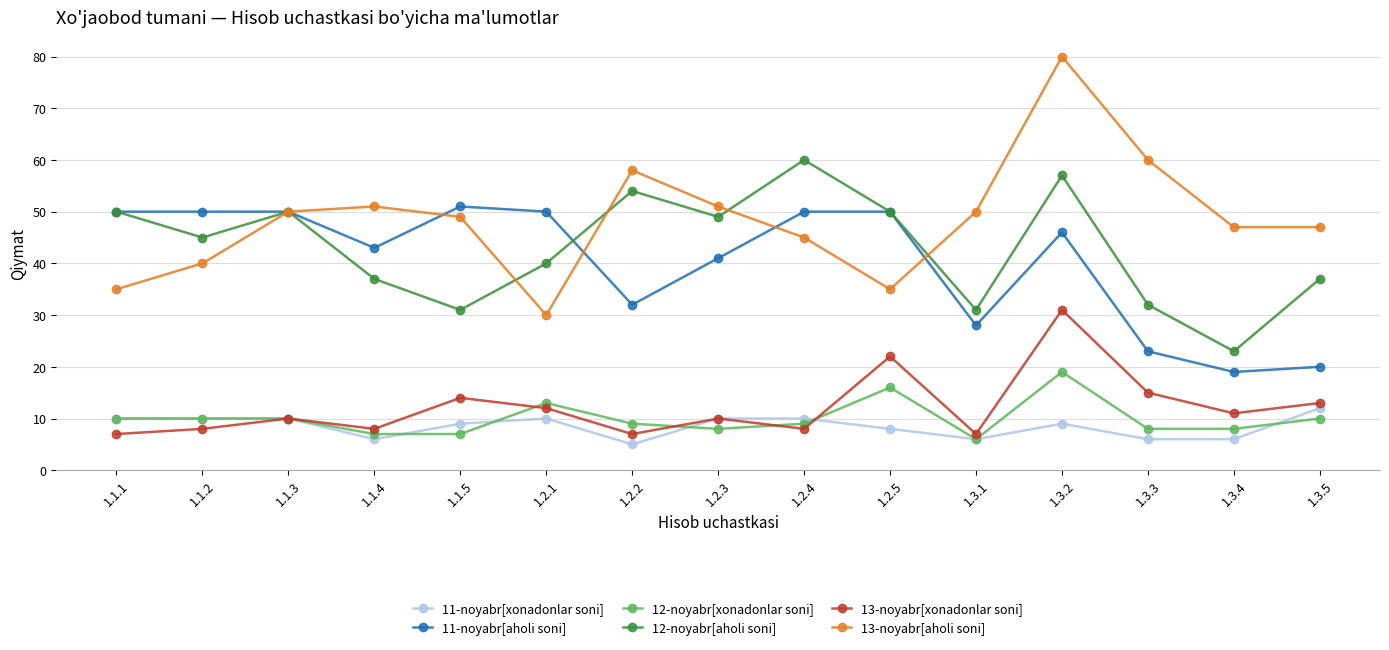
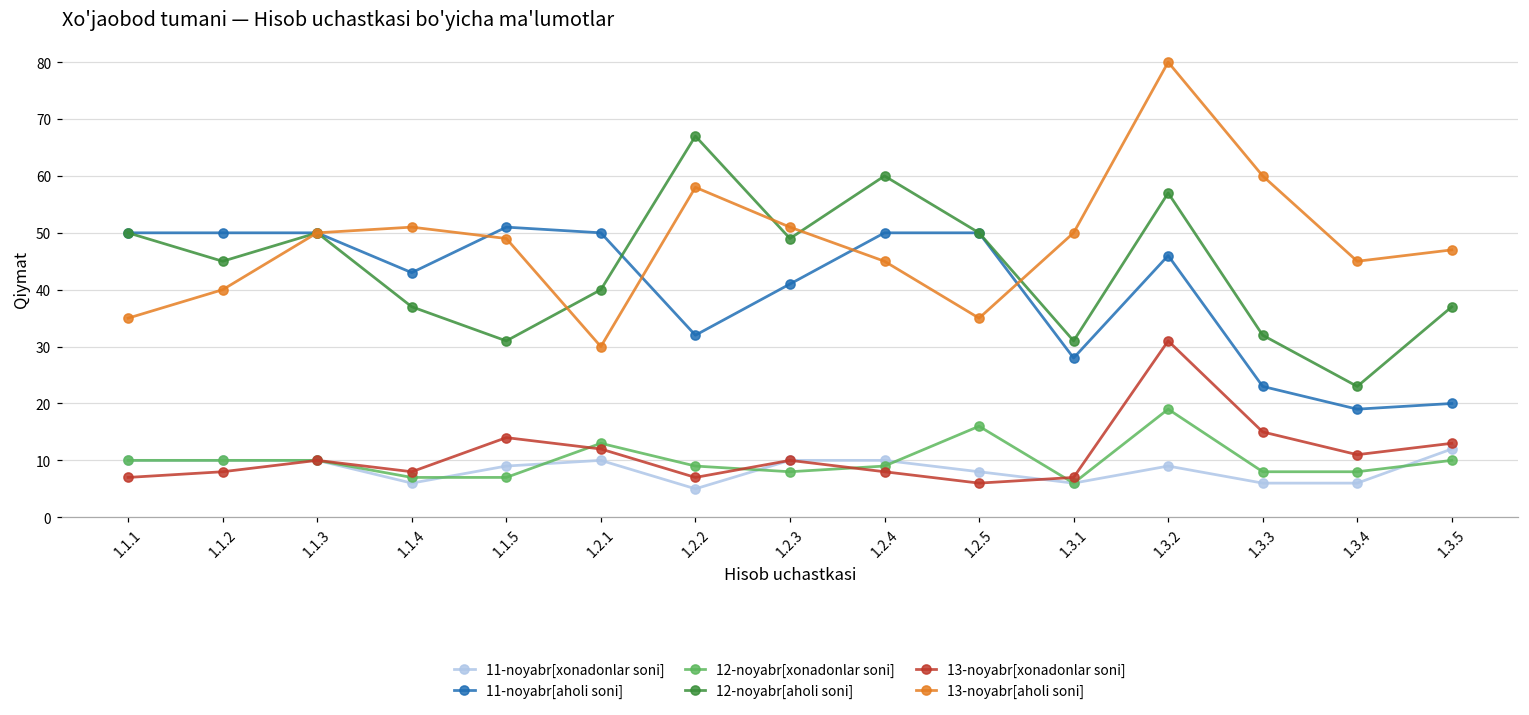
  {
    "11-noyabr[xonadonlar soni]": {
      "1.1.4": 6,
      "1.1.5": 9,
      "1.2.1": 10,
      "1.2.2": 5,
      "1.2.4": 10,
      "1.2.5": 8,
      "1.3.2": 9,
      "1.3.3": 6,
      "1.3.4": 6,
      "1.3.5": 12
    },
    "11-noyabr[aholi soni]": {
      "1.1.2": 50,
      "1.1.4": 43,
      "1.1.5": 51,
      "1.2.1": 50,
      "1.2.2": 32,
      "1.2.3": 41,
      "1.2.4": 50,
      "1.3.1": 28,
      "1.3.2": 46,
      "1.3.3": 23,
      "1.3.4": 19,
      "1.3.5": 20
    },
    "12-noyabr[xonadonlar soni]": {
      "1.1.4": 7,
      "1.1.5": 7,
      "1.2.1": 13,
      "1.2.2": 9,
      "1.2.3": 8,
      "1.2.4": 9,
      "1.2.5": 16,
      "1.3.2": 19,
      "1.3.3": 8,
      "1.3.4": 8,
      "1.3.5": 10
    },
    "12-noyabr[aholi soni]": {
      "1.1.2": 45,
      "1.1.4": 37,
      "1.1.5": 31,
      "1.2.1": 40,
-     "1.2.2": 54,
+     "1.2.2": 67,
      "1.2.3": 49,
      "1.2.4": 60,
      "1.3.1": 31,
      "1.3.2": 57,
      "1.3.3": 32,
      "1.3.4": 23,
      "1.3.5": 37
    },
    "13-noyabr[xonadonlar soni]": {
      "1.1.1": 7,
      "1.1.2": 8,
      "1.1.4": 8,
      "1.1.5": 14,
      "1.2.1": 12,
      "1.2.2": 7,
      "1.2.4": 8,
-     "1.2.5": 22,
+     "1.2.5": 6,
      "1.3.1": 7,
      "1.3.2": 31,
      "1.3.3": 15,
      "1.3.4": 11,
      "1.3.5": 13
    },
    "13-noyabr[aholi soni]": {
      "1.1.1": 35,
      "1.1.2": 40,
      "1.1.4": 51,
      "1.1.5": 49,
      "1.2.1": 30,
      "1.2.2": 58,
      "1.2.3": 51,
      "1.2.4": 45,
      "1.2.5": 35,
      "1.3.1": 50,
      "1.3.2": 80,
      "1.3.3": 60,
-     "1.3.4": 47,
+     "1.3.4": 45,
      "1.3.5": 47
    }
  }
